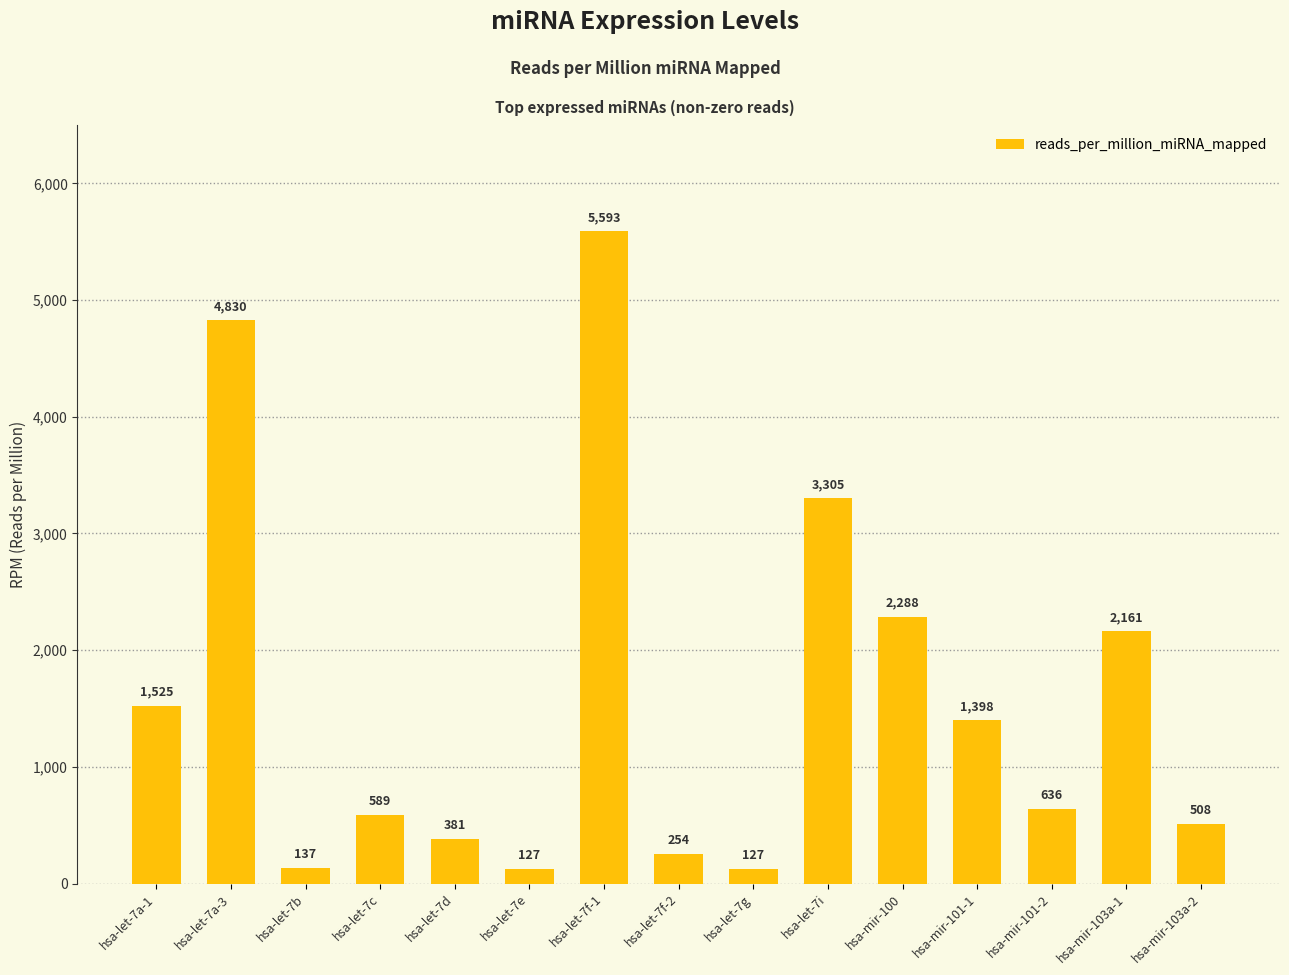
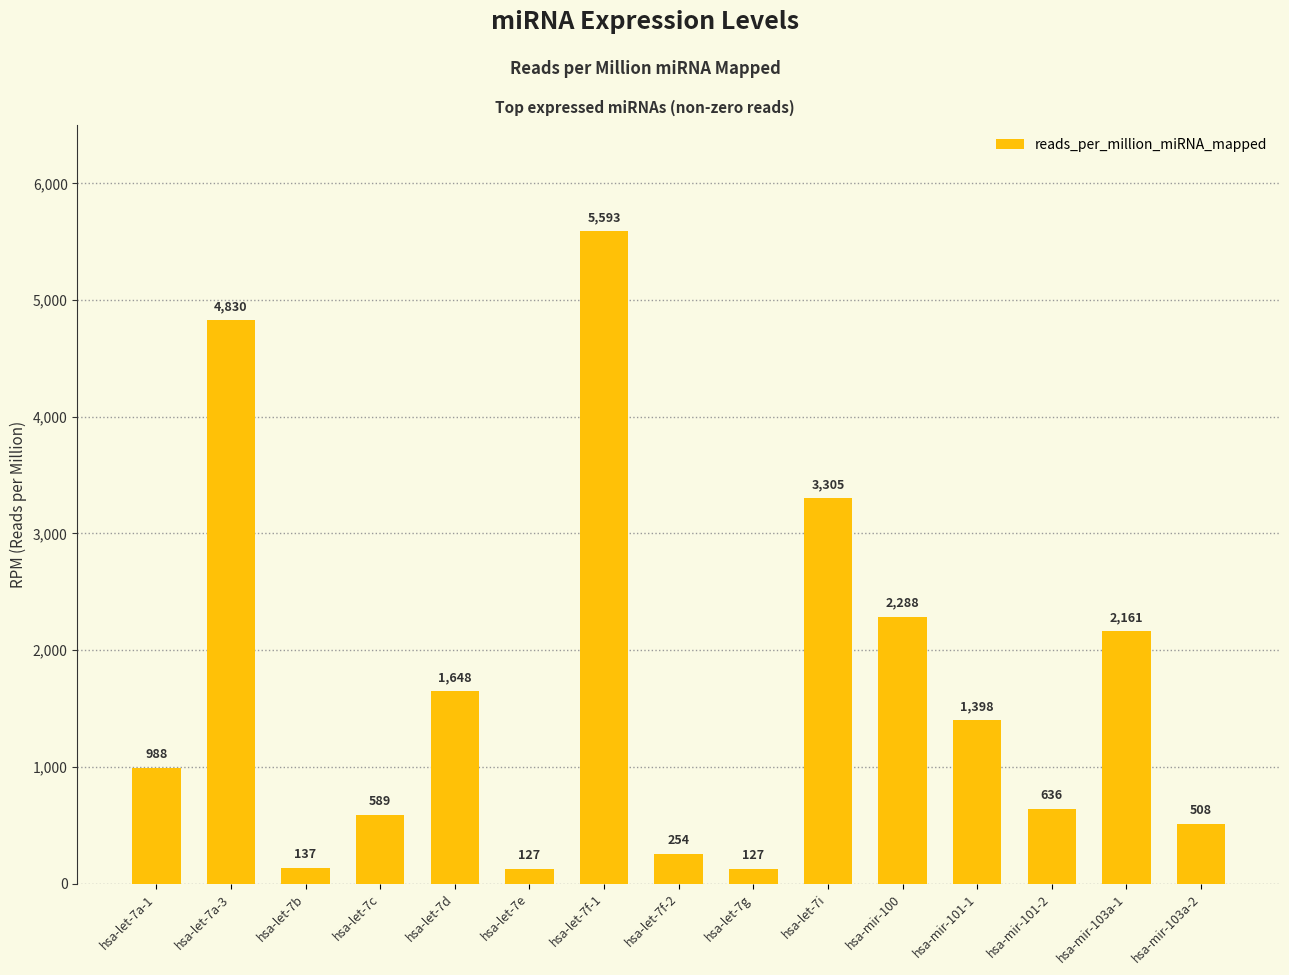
  {
-   "hsa-let-7a-1": "1,525",
+   "hsa-let-7a-1": "988",
    "hsa-let-7a-3": "4,830",
    "hsa-let-7b": "137",
    "hsa-let-7c": "589",
-   "hsa-let-7d": "381",
+   "hsa-let-7d": "1,648",
    "hsa-let-7e": "127",
    "hsa-let-7f-1": "5,593",
    "hsa-let-7f-2": "254",
    "hsa-let-7g": "127",
    "hsa-let-7i": "3,305",
    "hsa-mir-100": "2,288",
    "hsa-mir-101-1": "1,398",
    "hsa-mir-101-2": "636",
    "hsa-mir-103a-1": "2,161",
    "hsa-mir-103a-2": "508"
  }
